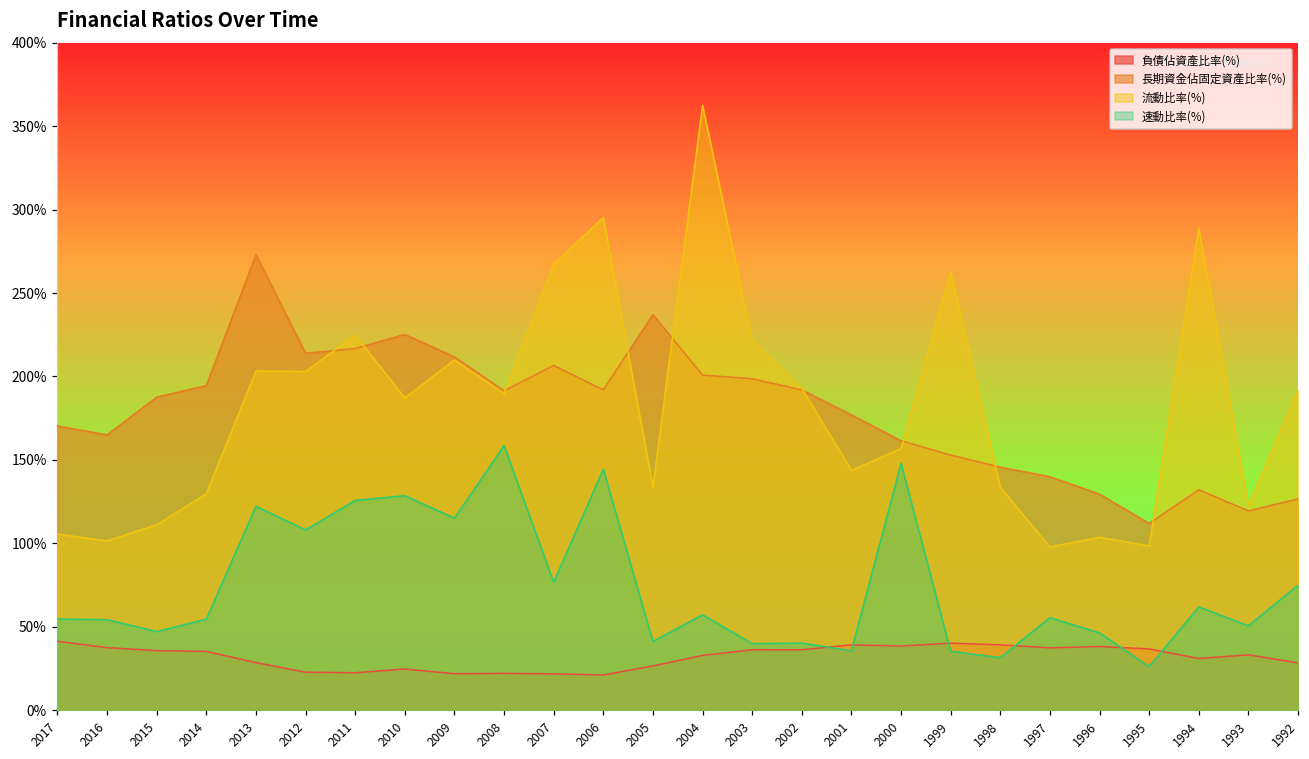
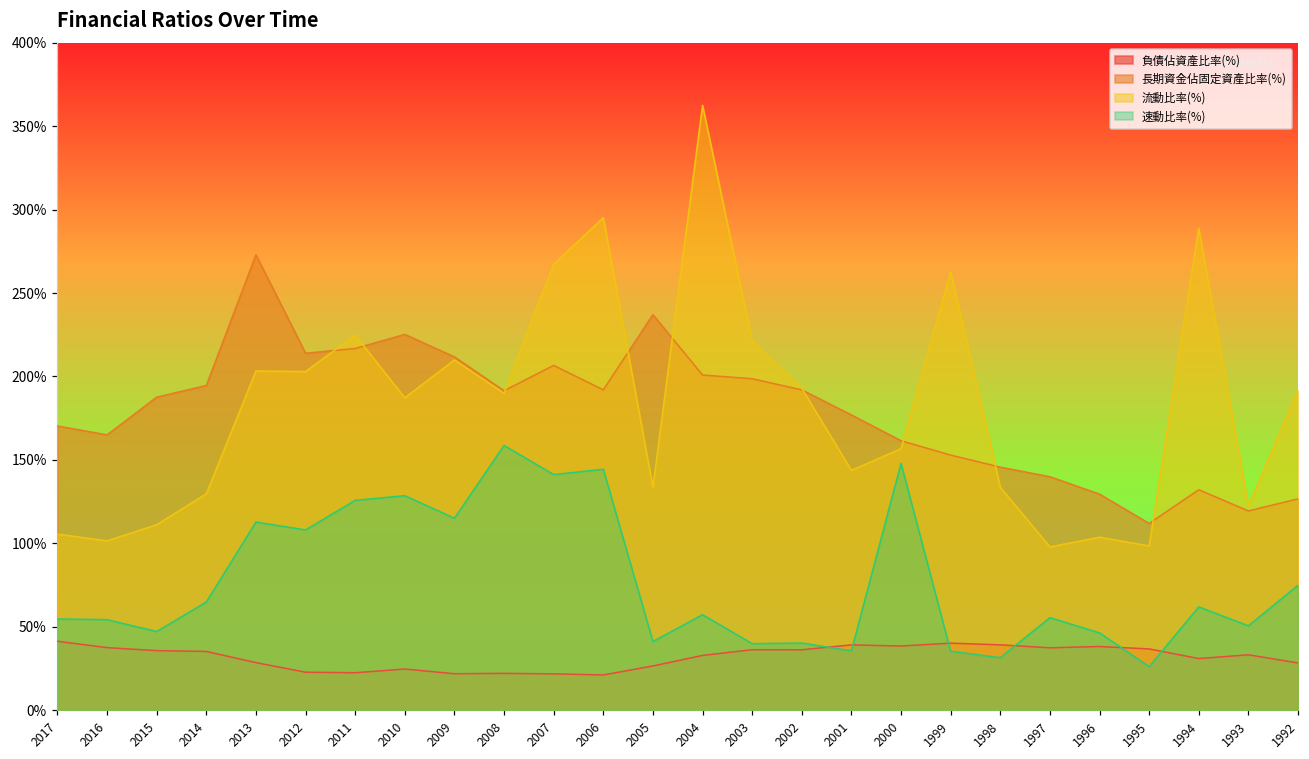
  {
    "流動比率(%)": {
      "2017": "106%",
      "2016": "101%",
      "2015": "111%",
      "2014": "130%",
      "2013": "203%",
      "2012": "203%",
      "2011": "225%",
      "2010": "187%",
      "2009": "210%",
      "2007": "267%",
      "2006": "295%",
      "2005": "134%",
      "2004": "363%",
      "2003": "221%",
      "2001": "144%",
      "2000": "157%",
      "1999": "263%",
      "1998": "134%",
      "1997": "98%",
      "1996": "104%",
      "1995": "98%",
      "1994": "289%",
      "1993": "123%",
      "1992": "192%"
    },
    "速動比率(%)": {
      "2017": "55%",
      "2016": "54%",
      "2015": "47%",
-     "2014": "55%",
-     "2013": "122%",
+     "2014": "65%",
+     "2013": "113%",
      "2012": "108%",
      "2011": "126%",
      "2010": "129%",
      "2009": "115%",
      "2008": "159%",
-     "2007": "77%",
+     "2007": "141%",
      "2006": "144%",
      "2005": "41%",
      "2004": "57%",
      "2003": "40%",
      "2002": "40%",
      "2001": "36%",
      "2000": "148%",
      "1999": "35%",
      "1998": "31%",
      "1997": "55%",
      "1996": "46%",
      "1995": "26%",
      "1994": "62%",
      "1993": "51%",
      "1992": "75%"
    }
  }
